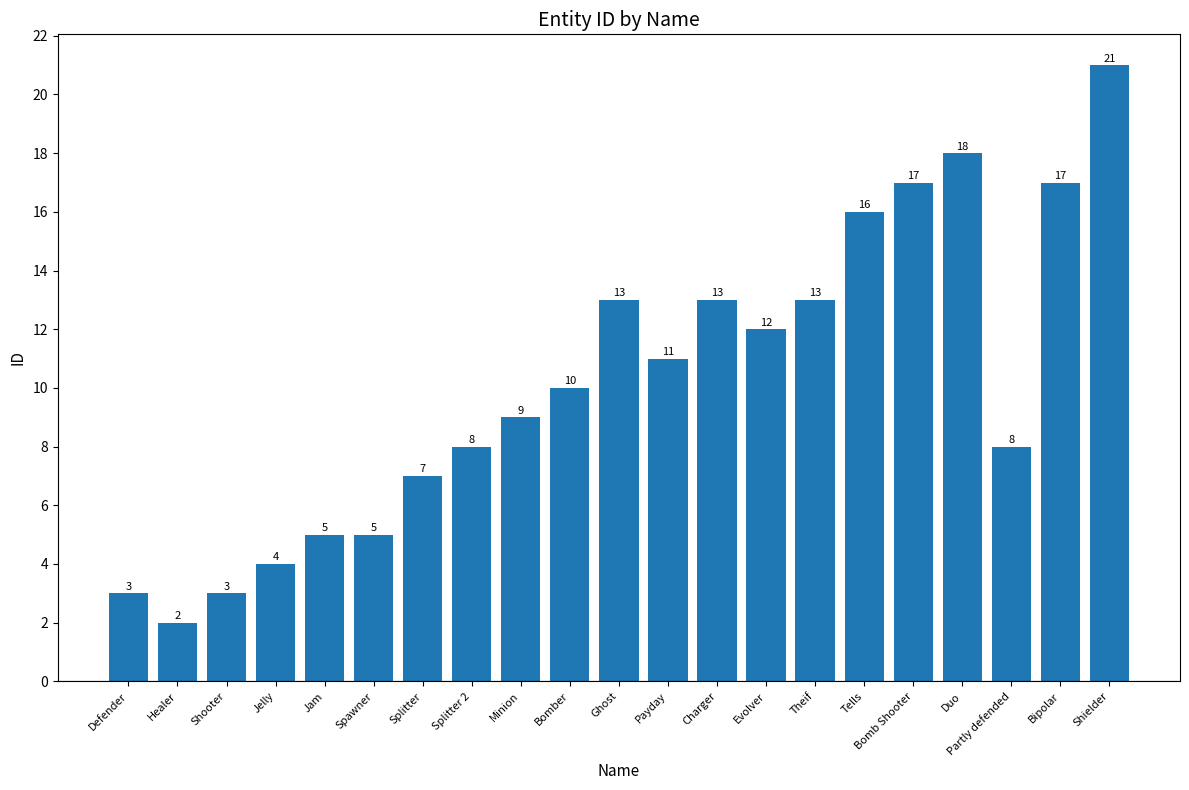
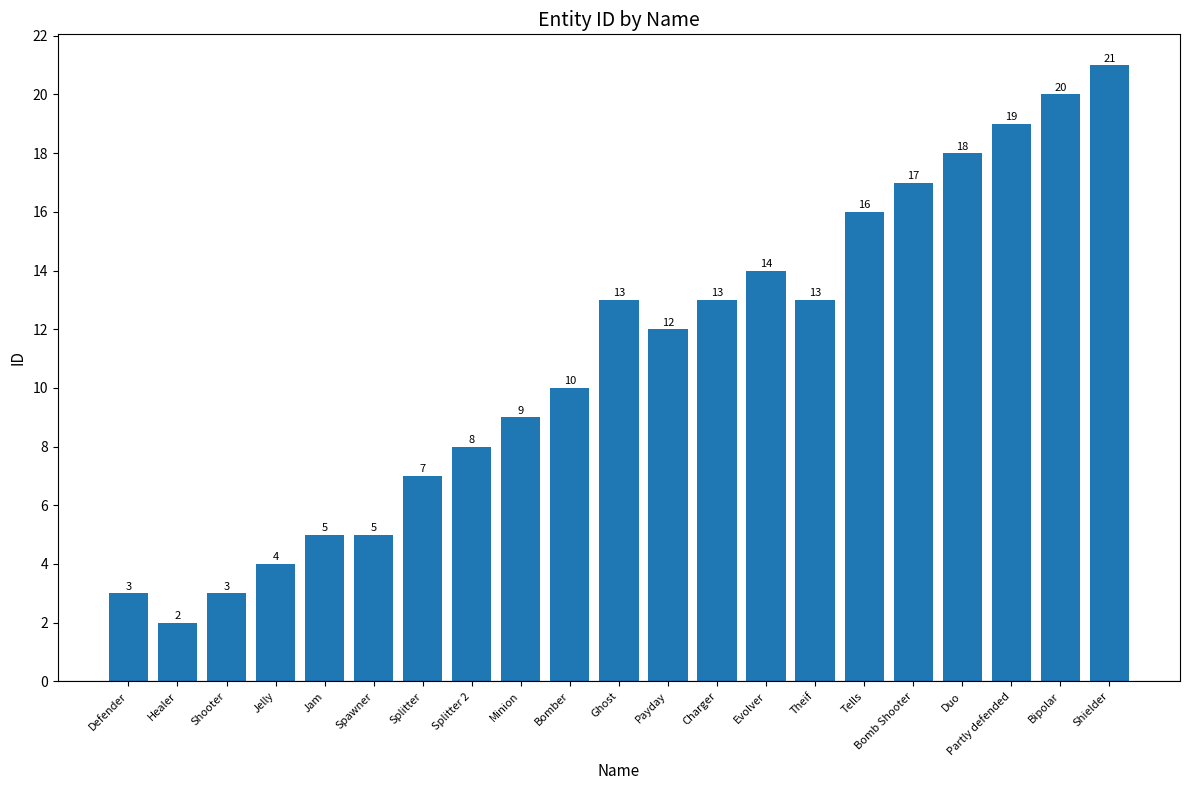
  {
    "Defender": 3,
    "Healer": 2,
    "Shooter": 3,
    "Jelly": 4,
    "Jam": 5,
    "Spawner": 5,
    "Splitter": 7,
    "Splitter 2": 8,
    "Minion": 9,
    "Bomber": 10,
    "Ghost": 13,
-   "Payday": 11,
+   "Payday": 12,
    "Charger": 13,
-   "Evolver": 12,
+   "Evolver": 14,
    "Theif": 13,
    "Tells": 16,
    "Bomb Shooter": 17,
    "Duo": 18,
-   "Partly defended": 8,
-   "Bipolar": 17,
+   "Partly defended": 19,
+   "Bipolar": 20,
    "Shielder": 21
  }
